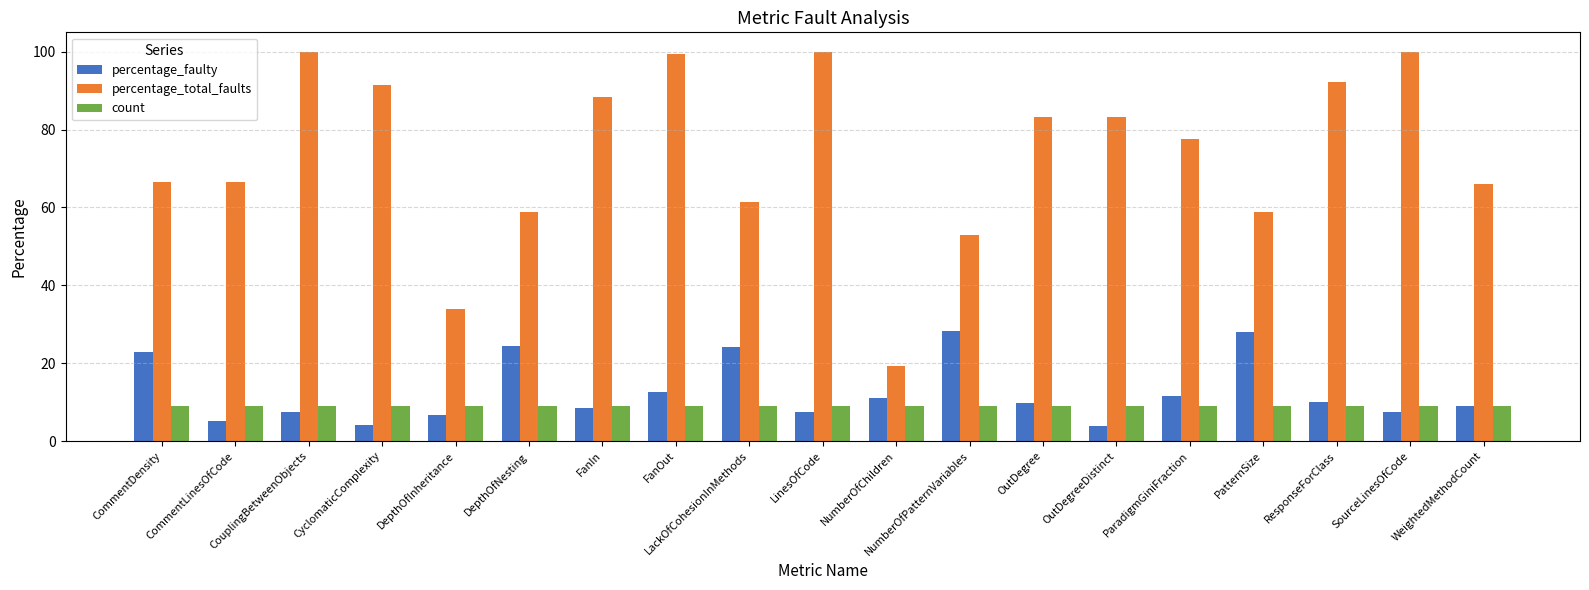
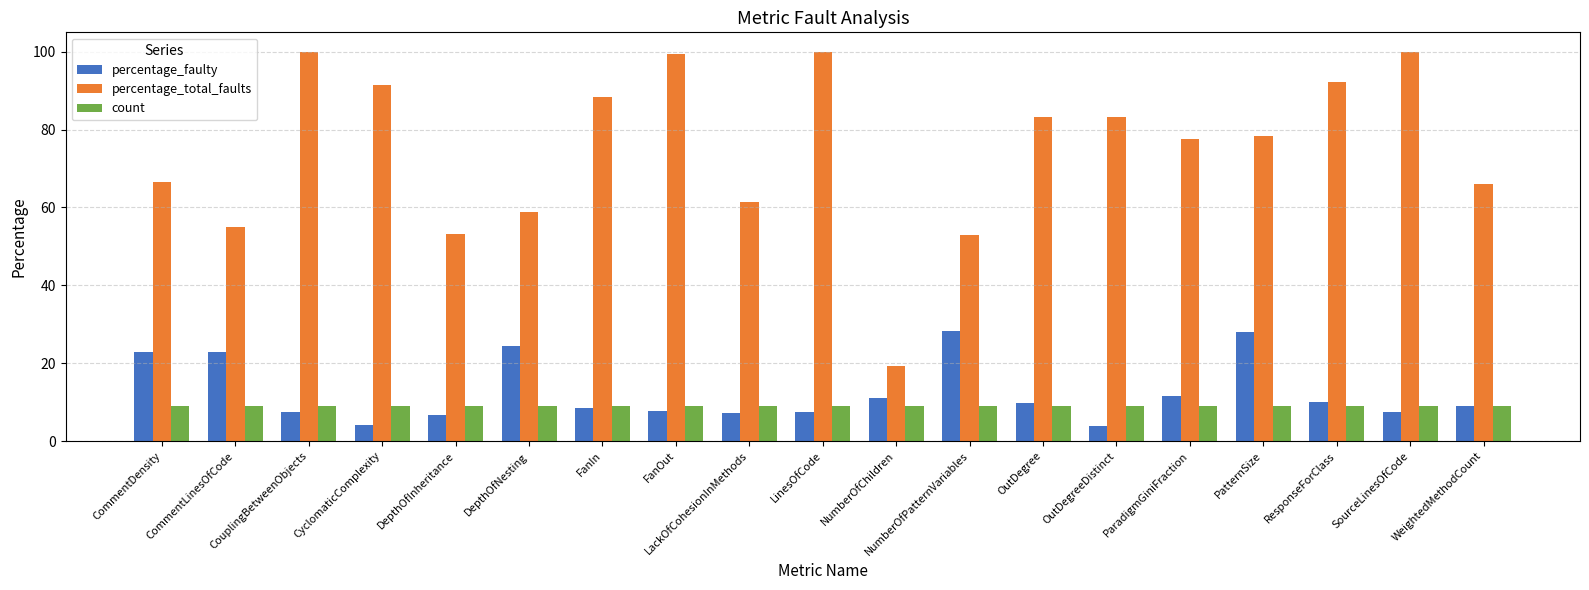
  {
    "percentage_faulty": {
      "CommentDensity": 23,
-     "CommentLinesOfCode": 5,
+     "CommentLinesOfCode": 23,
      "CouplingBetweenObjects": 7,
      "CyclomaticComplexity": 4,
      "DepthOfInheritance": 7,
      "DepthOfNesting": 24,
      "FanIn": 8,
-     "FanOut": 13,
-     "LackOfCohesionInMethods": 24,
+     "FanOut": 8,
+     "LackOfCohesionInMethods": 7,
      "LinesOfCode": 7,
      "NumberOfChildren": 11,
      "NumberOfPatternVariables": 28,
      "OutDegree": 10,
      "OutDegreeDistinct": 4,
      "ParadigmGiniFraction": 11,
      "PatternSize": 28,
      "ResponseForClass": 10,
      "SourceLinesOfCode": 7,
      "WeightedMethodCount": 9
    },
    "percentage_total_faults": {
      "CommentDensity": 67,
-     "CommentLinesOfCode": 67,
+     "CommentLinesOfCode": 55,
      "CouplingBetweenObjects": 100,
      "CyclomaticComplexity": 92,
-     "DepthOfInheritance": 34,
+     "DepthOfInheritance": 53,
      "DepthOfNesting": 59,
      "FanIn": 88,
      "FanOut": 99,
      "LackOfCohesionInMethods": 61,
      "LinesOfCode": 100,
      "NumberOfChildren": 19,
      "NumberOfPatternVariables": 53,
      "OutDegree": 83,
      "OutDegreeDistinct": 83,
      "ParadigmGiniFraction": 78,
-     "PatternSize": 59,
+     "PatternSize": 78,
      "ResponseForClass": 92,
      "SourceLinesOfCode": 100,
      "WeightedMethodCount": 66
    },
    "count": {
      "CommentDensity": 9,
      "CommentLinesOfCode": 9,
      "CouplingBetweenObjects": 9,
      "CyclomaticComplexity": 9,
      "DepthOfInheritance": 9,
      "DepthOfNesting": 9,
      "FanIn": 9,
      "FanOut": 9,
      "LackOfCohesionInMethods": 9,
      "LinesOfCode": 9,
      "NumberOfChildren": 9,
      "NumberOfPatternVariables": 9,
      "OutDegree": 9,
      "OutDegreeDistinct": 9,
      "ParadigmGiniFraction": 9,
      "PatternSize": 9,
      "ResponseForClass": 9,
      "SourceLinesOfCode": 9,
      "WeightedMethodCount": 9
    }
  }
